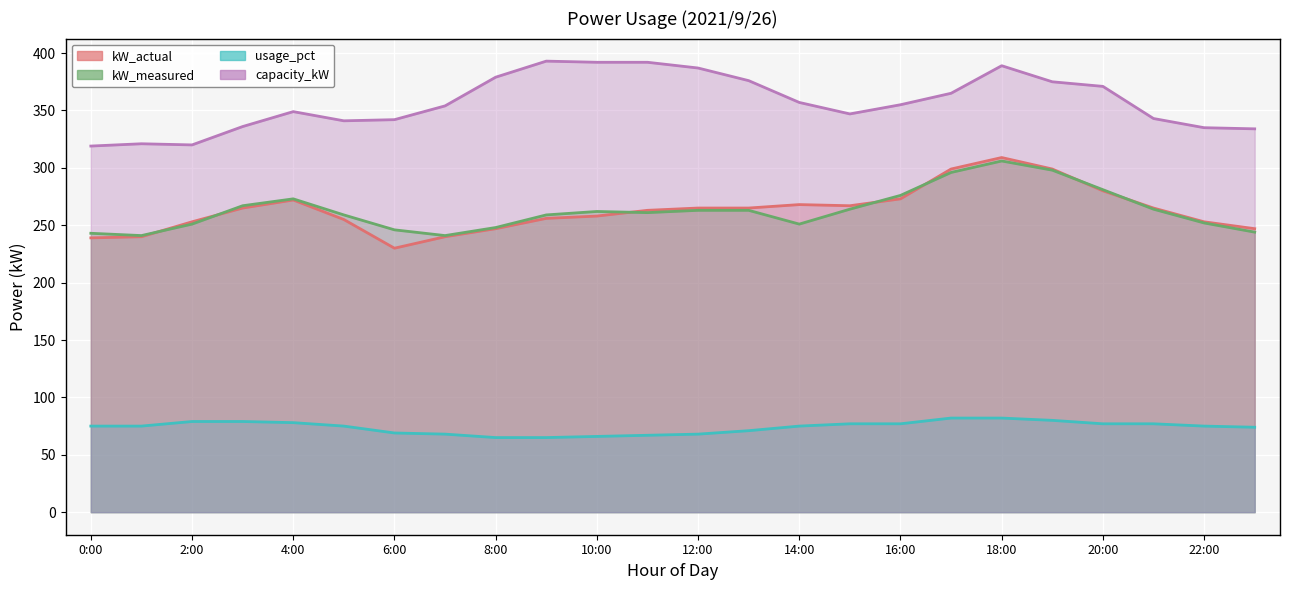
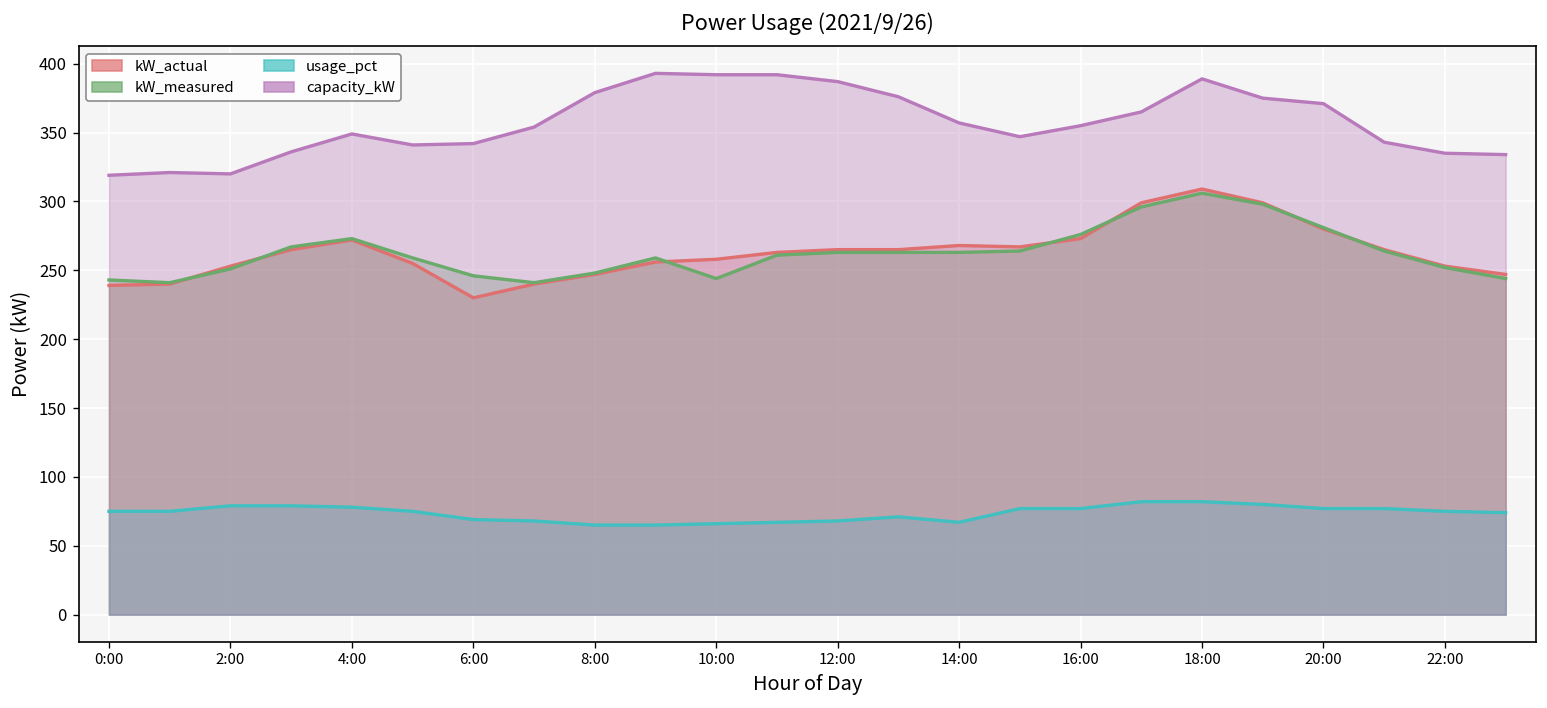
  {
    "kW_actual": {
      "0:00": 239,
      "6:00": 230,
      "10:00": 258,
      "14:00": 268,
      "16:00": 273,
      "18:00": 309
    },
    "kW_measured": {
      "0:00": 243,
      "6:00": 246,
-     "10:00": 262,
-     "14:00": 251,
+     "10:00": 244,
+     "14:00": 263,
      "16:00": 276,
      "18:00": 306
    },
    "usage_pct": {
      "0:00": 75,
      "2:00": 79,
      "4:00": 78,
      "6:00": 69,
      "8:00": 65,
      "10:00": 66,
      "12:00": 68,
-     "14:00": 75,
+     "14:00": 67,
      "16:00": 77,
      "18:00": 82,
      "20:00": 77,
      "22:00": 75
    },
    "capacity_kW": {
      "0:00": 319,
      "2:00": 320,
      "4:00": 349,
      "6:00": 342,
      "8:00": 379,
      "10:00": 392,
      "12:00": 387,
      "14:00": 357,
      "16:00": 355,
      "18:00": 389,
      "20:00": 371,
      "22:00": 335
    }
  }
